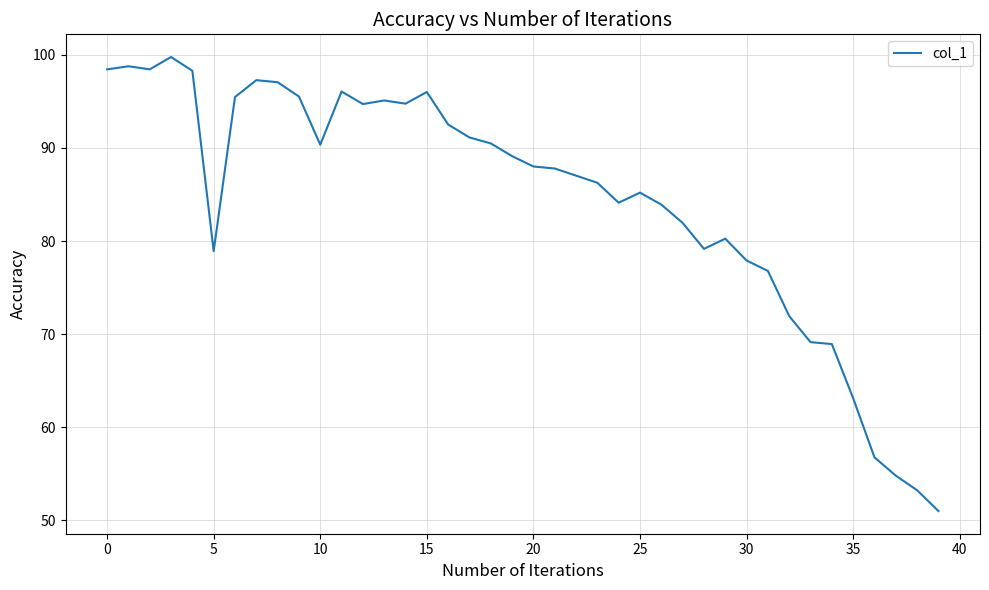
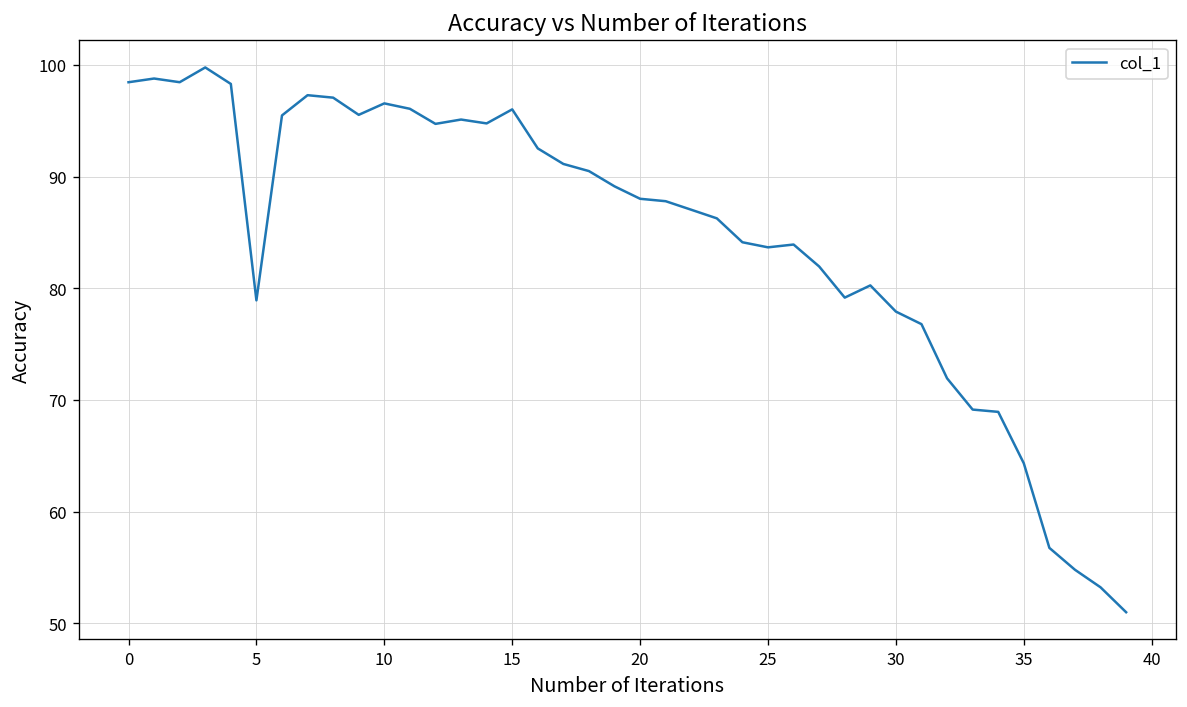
  {
    "0": 98,
    "5": 79,
-   "10": 90,
+   "10": 97,
    "15": 96,
    "20": 88,
-   "25": 85,
+   "25": 84,
    "30": 78,
-   "35": 63
+   "35": 64
  }
